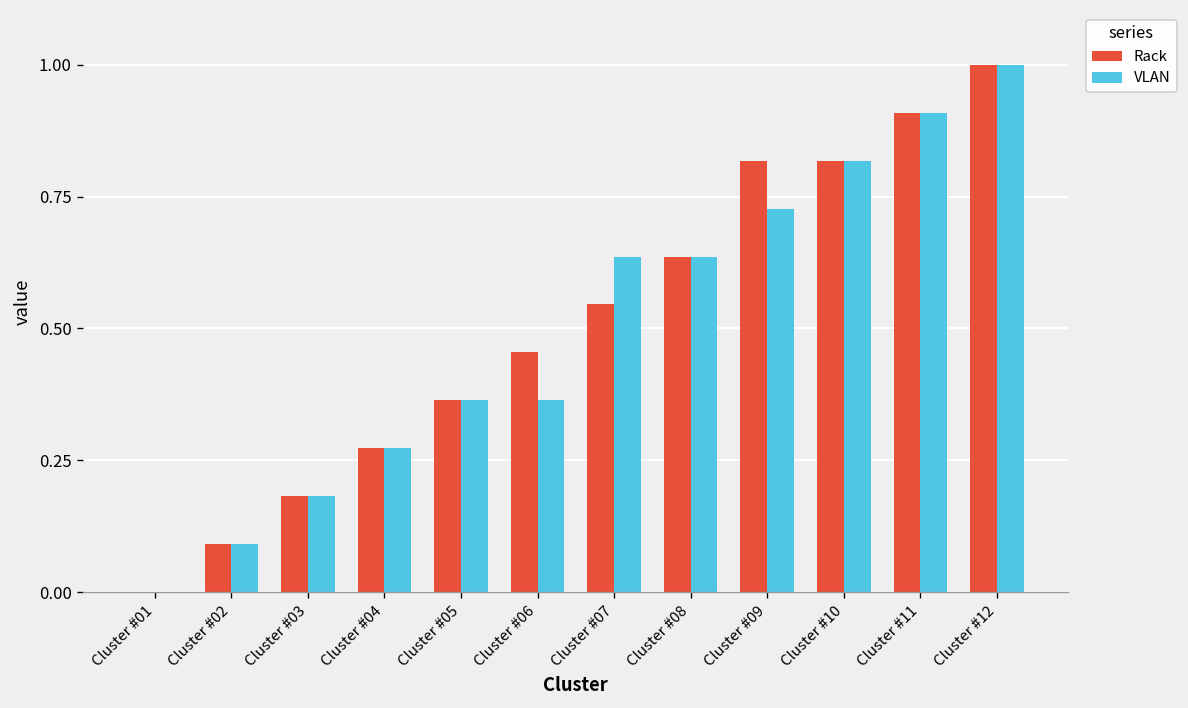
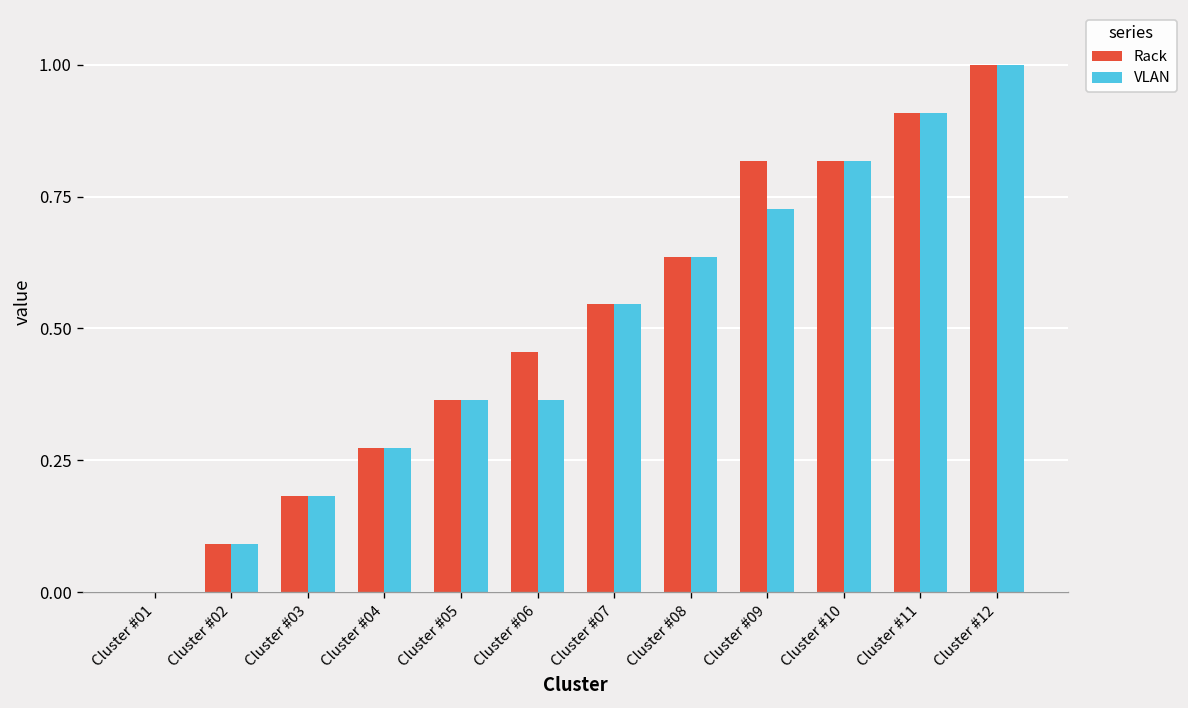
  {
    "Rack": {
      "Cluster #01": 0.00,
      "Cluster #02": 0.09,
      "Cluster #03": 0.18,
      "Cluster #04": 0.27,
      "Cluster #05": 0.36,
      "Cluster #06": 0.45,
      "Cluster #07": 0.55,
      "Cluster #08": 0.64,
      "Cluster #09": 0.82,
      "Cluster #10": 0.82,
      "Cluster #11": 0.91,
      "Cluster #12": 1.00
    },
    "VLAN": {
      "Cluster #01": 0.00,
      "Cluster #02": 0.09,
      "Cluster #03": 0.18,
      "Cluster #04": 0.27,
      "Cluster #05": 0.36,
      "Cluster #06": 0.36,
-     "Cluster #07": 0.64,
+     "Cluster #07": 0.55,
      "Cluster #08": 0.64,
      "Cluster #09": 0.73,
      "Cluster #10": 0.82,
      "Cluster #11": 0.91,
      "Cluster #12": 1.00
    }
  }
